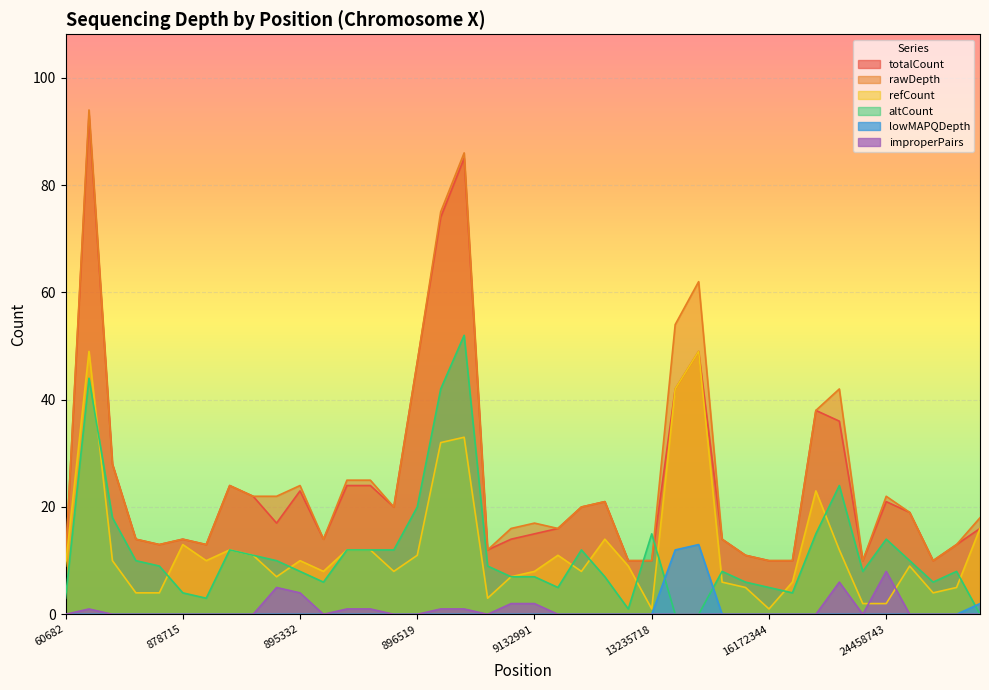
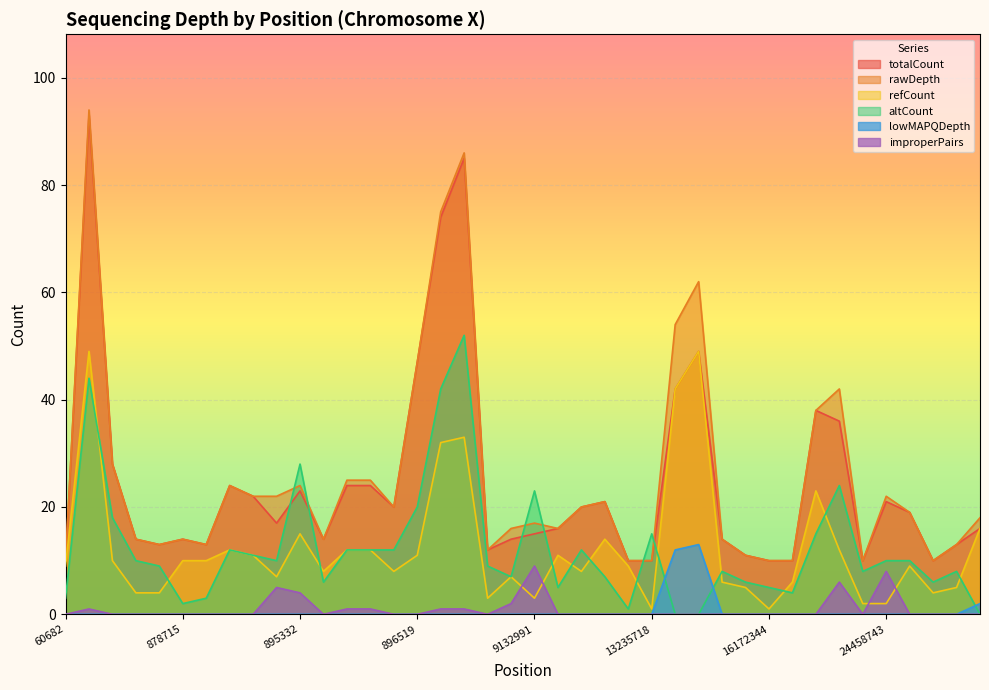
  {
    "refCount": {
      "60682": 9,
-     "878715": 13,
-     "895332": 10,
+     "878715": 10,
+     "895332": 15,
      "896519": 11,
-     "9132991": 8,
+     "9132991": 3,
      "13235718": 1,
      "16172344": 1,
      "24458743": 2
    },
    "altCount": {
      "60682": 3,
-     "878715": 4,
-     "895332": 8,
+     "878715": 2,
+     "895332": 28,
      "896519": 20,
-     "9132991": 7,
+     "9132991": 23,
      "13235718": 15,
      "16172344": 5,
-     "24458743": 14
+     "24458743": 10
    },
    "lowMAPQDepth": {
      "895332": 0,
      "9132991": 0,
      "24458743": 0
    },
    "improperPairs": {
      "895332": 4,
-     "9132991": 2,
+     "9132991": 9,
      "24458743": 8
    }
  }
